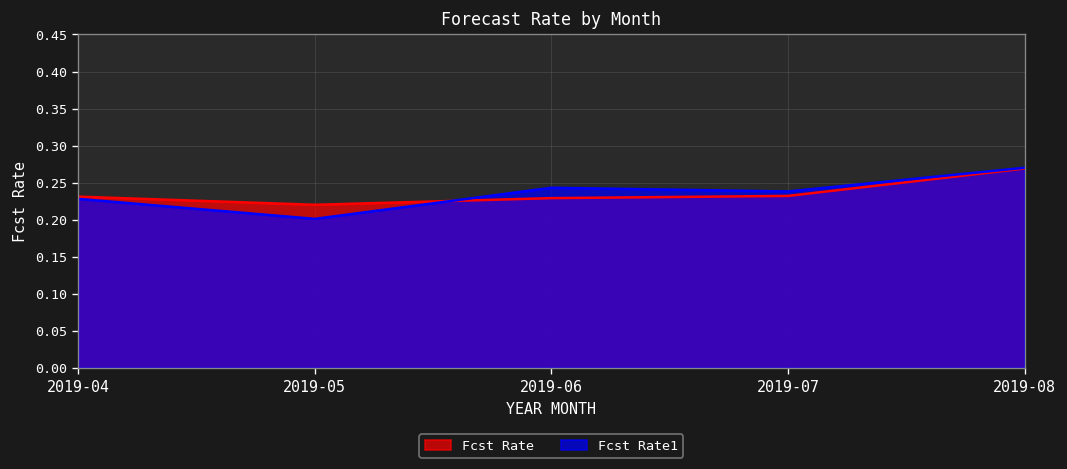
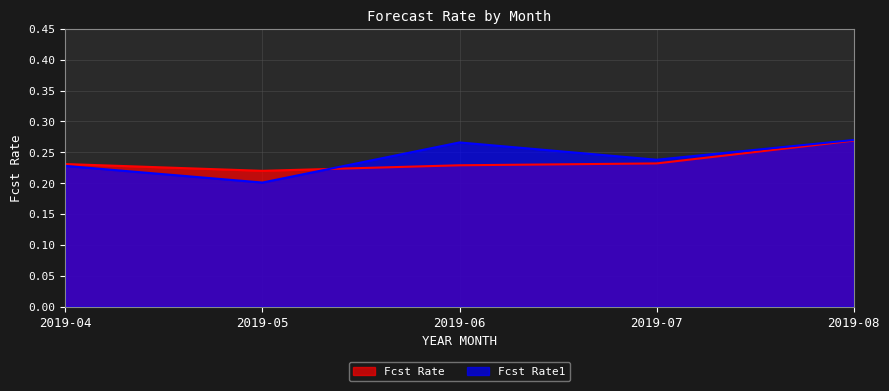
  {
    "Fcst Rate": {
      "2019-05": 0.22,
      "2019-06": 0.23,
      "2019-07": 0.23
    },
    "Fcst Rate1": {
      "2019-05": 0.20,
-     "2019-06": 0.24,
+     "2019-06": 0.27,
      "2019-07": 0.24
    }
  }
